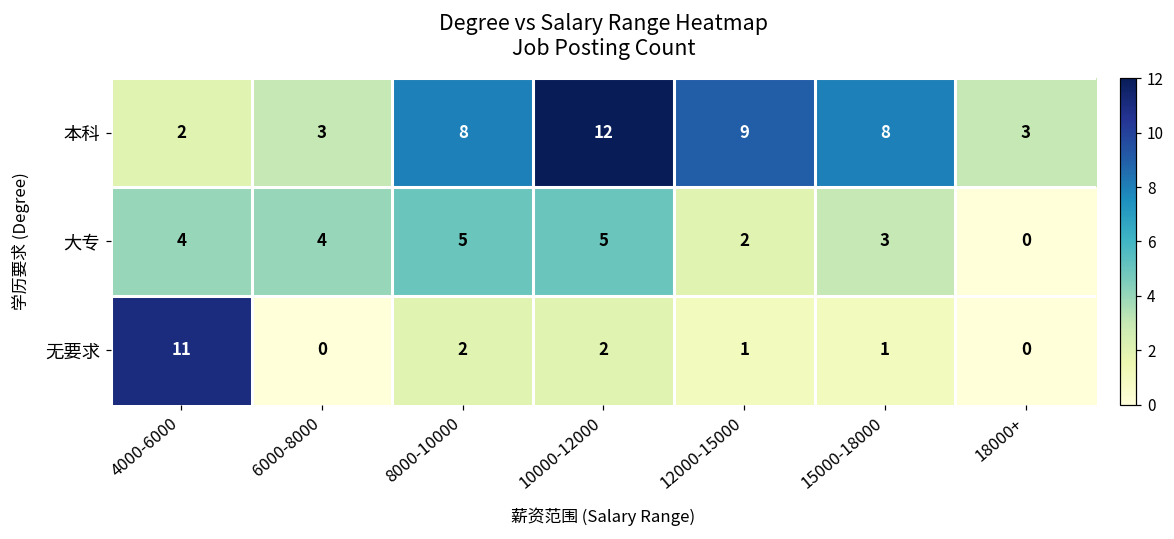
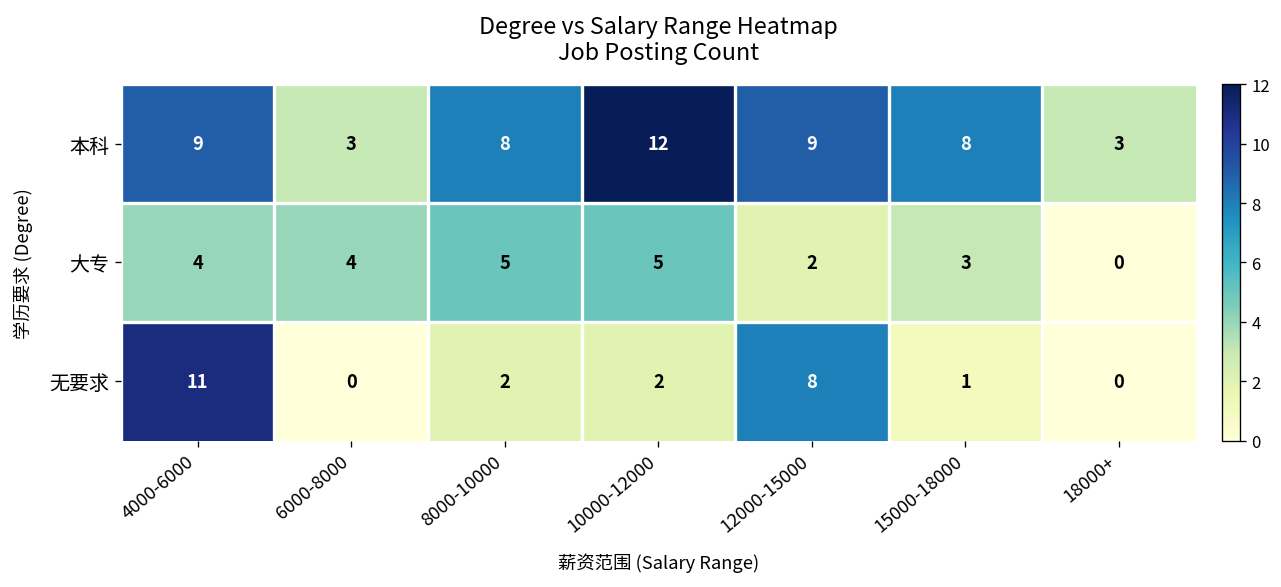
  {
    "本科": {
-     "4000-6000": 2,
+     "4000-6000": 9,
      "6000-8000": 3,
      "8000-10000": 8,
      "10000-12000": 12,
      "12000-15000": 9,
      "15000-18000": 8,
      "18000+": 3
    },
    "大专": {
      "4000-6000": 4,
      "6000-8000": 4,
      "8000-10000": 5,
      "10000-12000": 5,
      "12000-15000": 2,
      "15000-18000": 3,
      "18000+": 0
    },
    "无要求": {
      "4000-6000": 11,
      "6000-8000": 0,
      "8000-10000": 2,
      "10000-12000": 2,
-     "12000-15000": 1,
+     "12000-15000": 8,
      "15000-18000": 1,
      "18000+": 0
    }
  }
